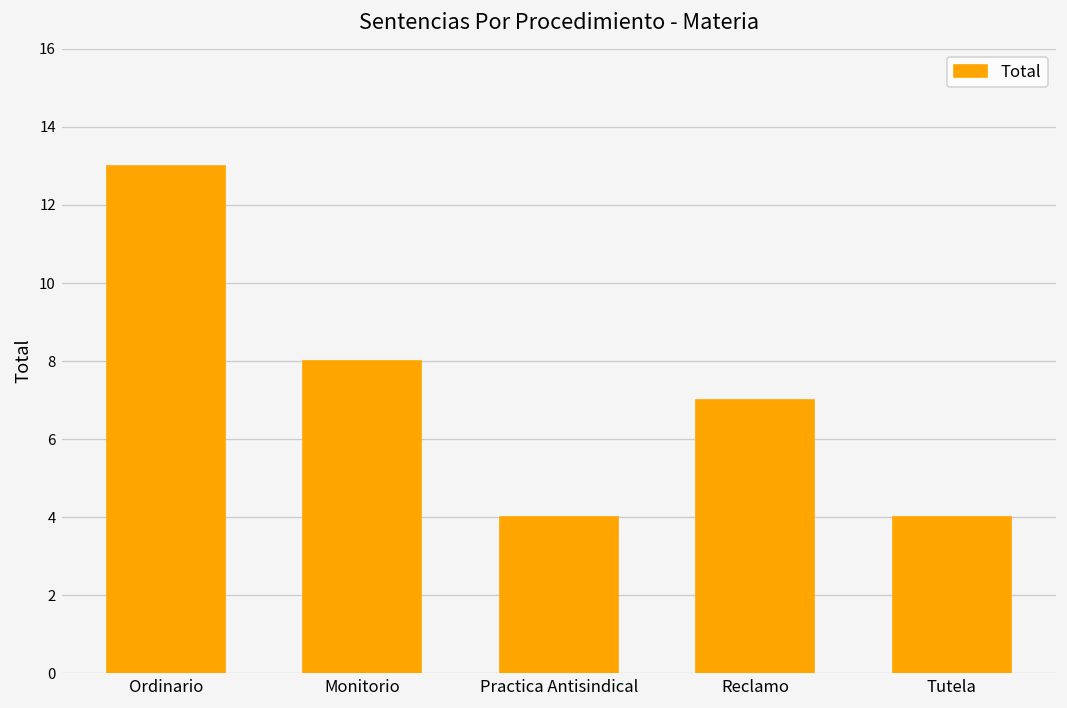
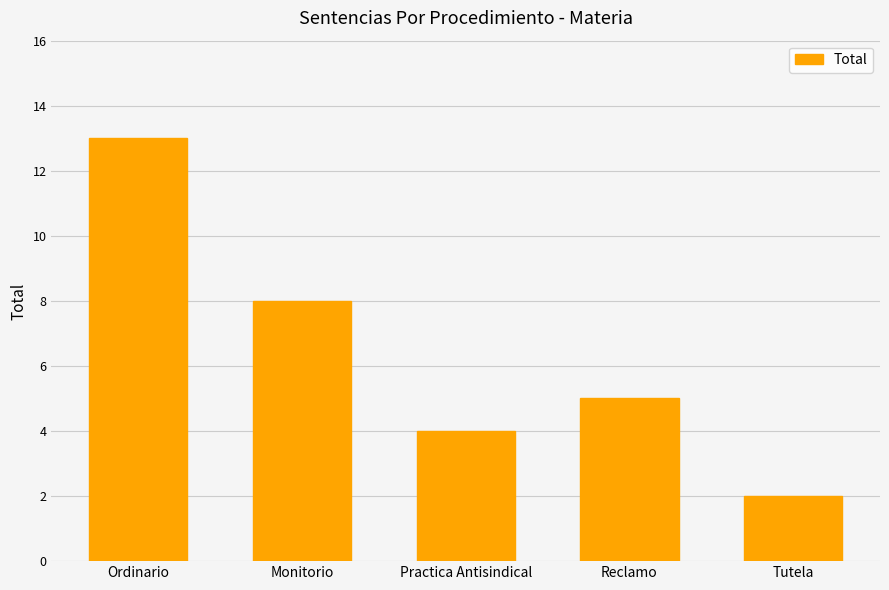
  {
    "Ordinario": 13,
    "Monitorio": 8,
    "Practica Antisindical": 4,
-   "Reclamo": 7,
-   "Tutela": 4
+   "Reclamo": 5,
+   "Tutela": 2
  }
